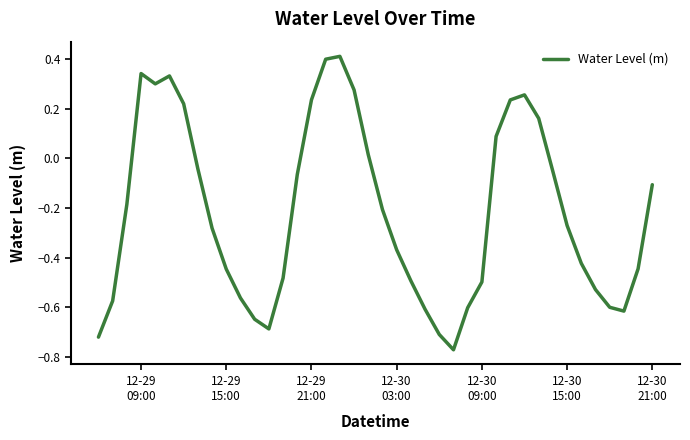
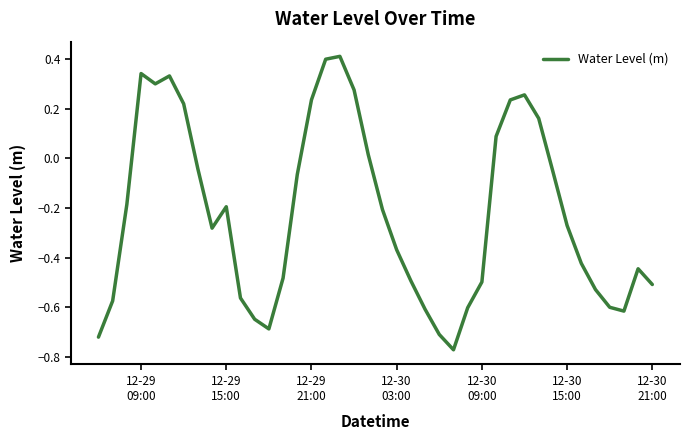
  {
    "12-29 09:00": 0.34,
-   "12-29 15:00": -0.45,
+   "12-29 15:00": -0.19,
    "12-29 21:00": 0.24,
    "12-30 03:00": -0.37,
    "12-30 09:00": -0.50,
    "12-30 15:00": -0.27,
-   "12-30 21:00": -0.11
+   "12-30 21:00": -0.51
  }
